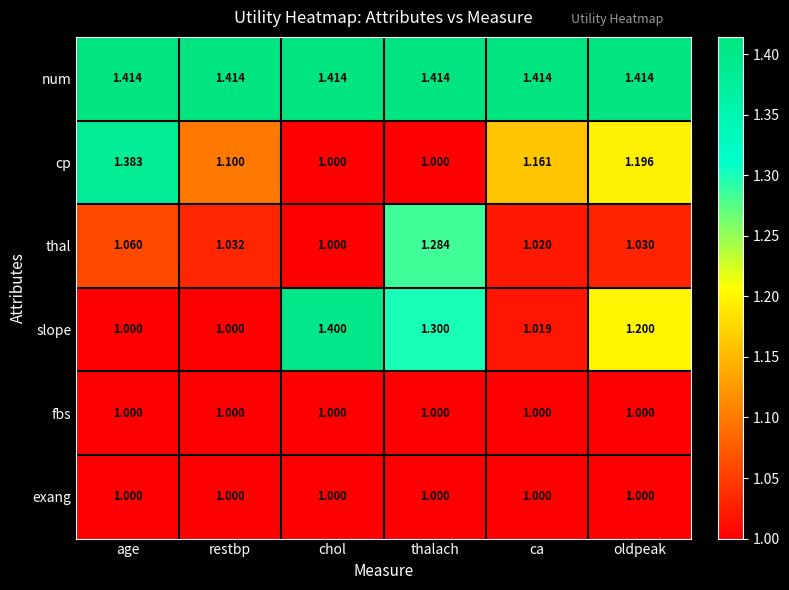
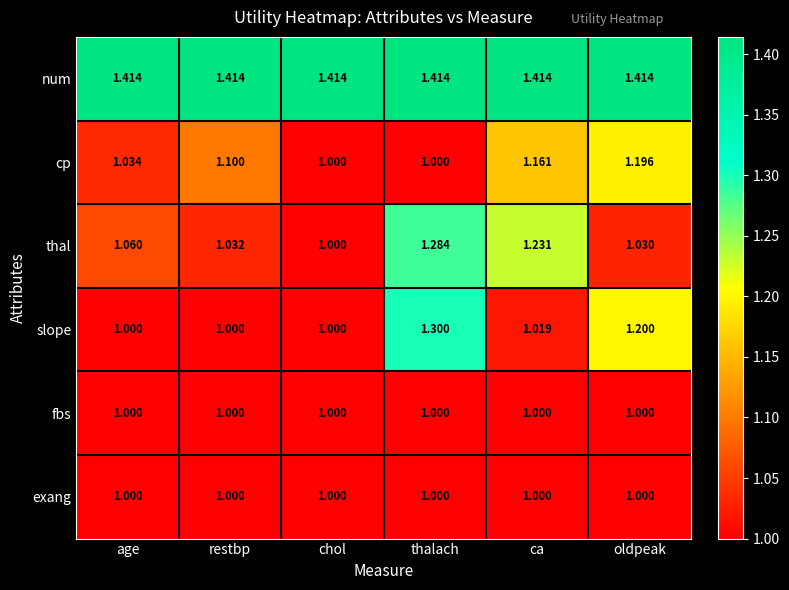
  {
    "num": {
      "age": 1.414,
      "restbp": 1.414,
      "chol": 1.414,
      "thalach": 1.414,
      "ca": 1.414,
      "oldpeak": 1.414
    },
    "cp": {
-     "age": 1.383,
+     "age": 1.034,
      "restbp": 1.100,
      "chol": 1.000,
      "thalach": 1.000,
      "ca": 1.161,
      "oldpeak": 1.196
    },
    "thal": {
      "age": 1.060,
      "restbp": 1.032,
      "chol": 1.000,
      "thalach": 1.284,
-     "ca": 1.020,
+     "ca": 1.231,
      "oldpeak": 1.030
    },
    "slope": {
      "age": 1.000,
      "restbp": 1.000,
-     "chol": 1.400,
+     "chol": 1.000,
      "thalach": 1.300,
      "ca": 1.019,
      "oldpeak": 1.200
    },
    "fbs": {
      "age": 1.000,
      "restbp": 1.000,
      "chol": 1.000,
      "thalach": 1.000,
      "ca": 1.000,
      "oldpeak": 1.000
    },
    "exang": {
      "age": 1.000,
      "restbp": 1.000,
      "chol": 1.000,
      "thalach": 1.000,
      "ca": 1.000,
      "oldpeak": 1.000
    }
  }
